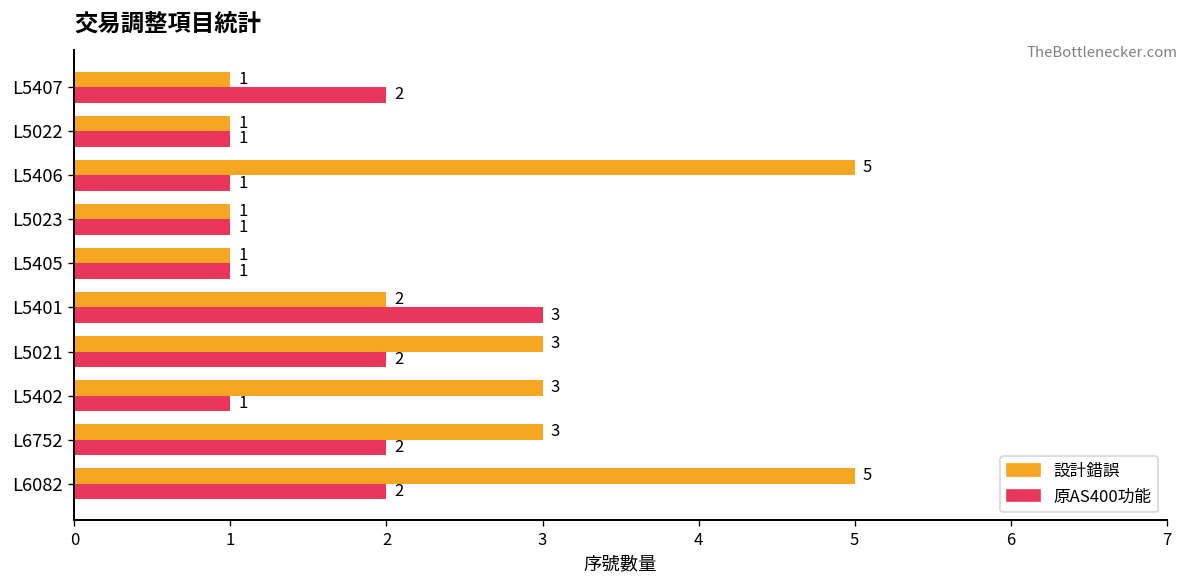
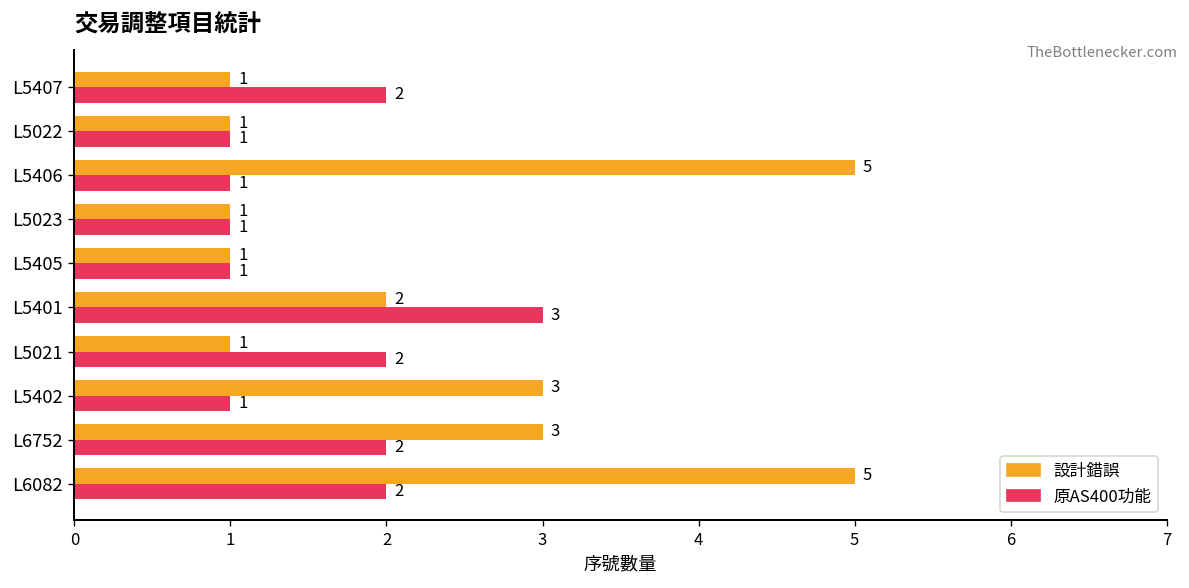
  {
    "設計錯誤": {
      "L5407": 1,
      "L5022": 1,
      "L5406": 5,
      "L5023": 1,
      "L5405": 1,
      "L5401": 2,
-     "L5021": 3,
+     "L5021": 1,
      "L5402": 3,
      "L6752": 3,
      "L6082": 5
    },
    "原AS400功能": {
      "L5407": 2,
      "L5022": 1,
      "L5406": 1,
      "L5023": 1,
      "L5405": 1,
      "L5401": 3,
      "L5021": 2,
      "L5402": 1,
      "L6752": 2,
      "L6082": 2
    }
  }
